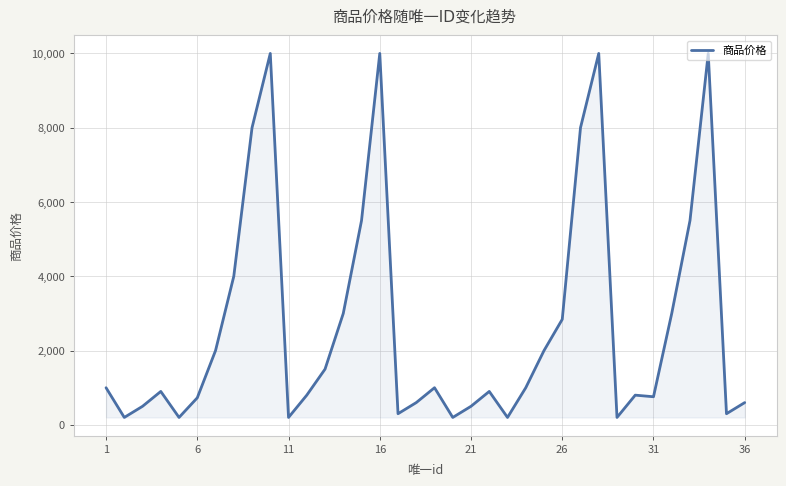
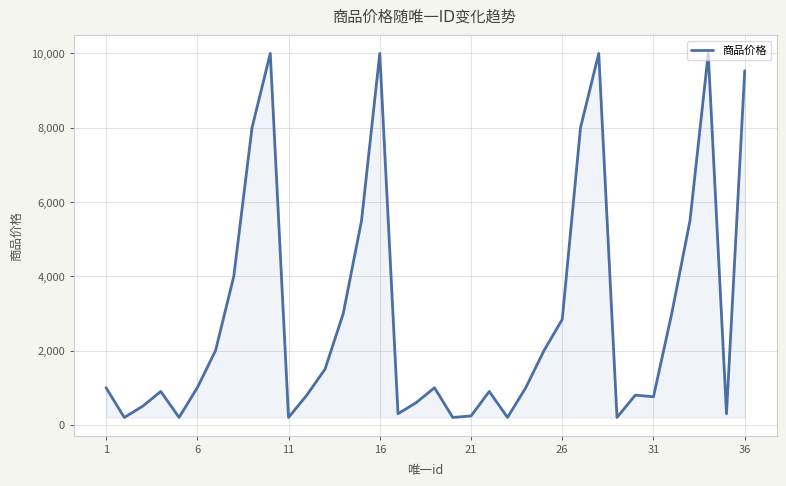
  {
    "1": "1,000",
-   "6": "700",
+   "6": "1,000",
    "11": "200",
    "16": "10,000",
-   "21": "500",
+   "21": "200",
    "26": "2,800",
    "31": "800",
-   "36": "600"
+   "36": "9,500"
  }
